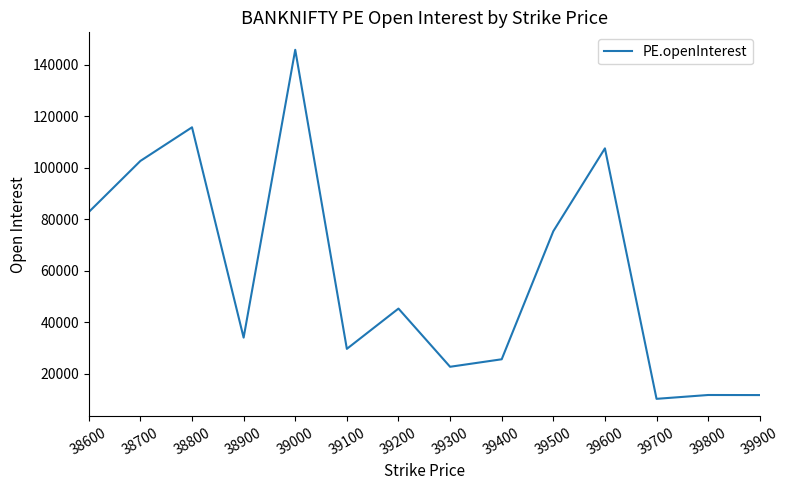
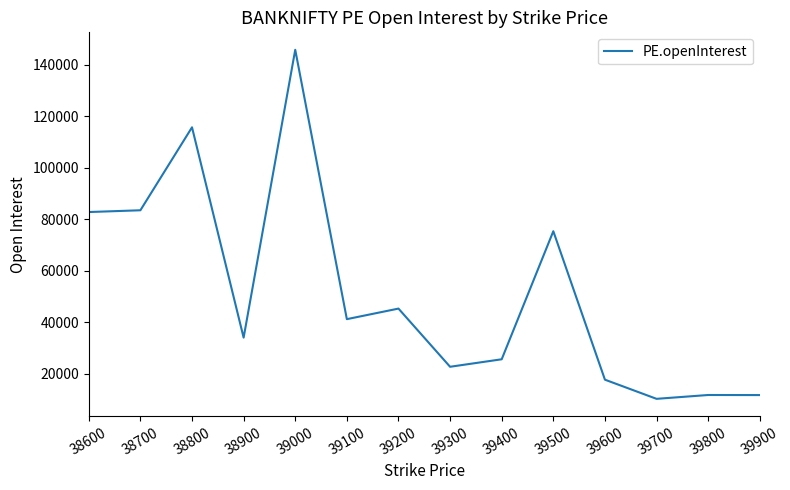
  {
    "38600": 83000,
-   "38700": 103000,
+   "38700": 83000,
    "38800": 116000,
    "38900": 34000,
    "39000": 146000,
-   "39100": 30000,
+   "39100": 41000,
    "39200": 45000,
    "39300": 23000,
    "39400": 26000,
    "39500": 75000,
-   "39600": 108000,
+   "39600": 18000,
    "39700": 10000,
    "39800": 12000,
    "39900": 12000
  }
